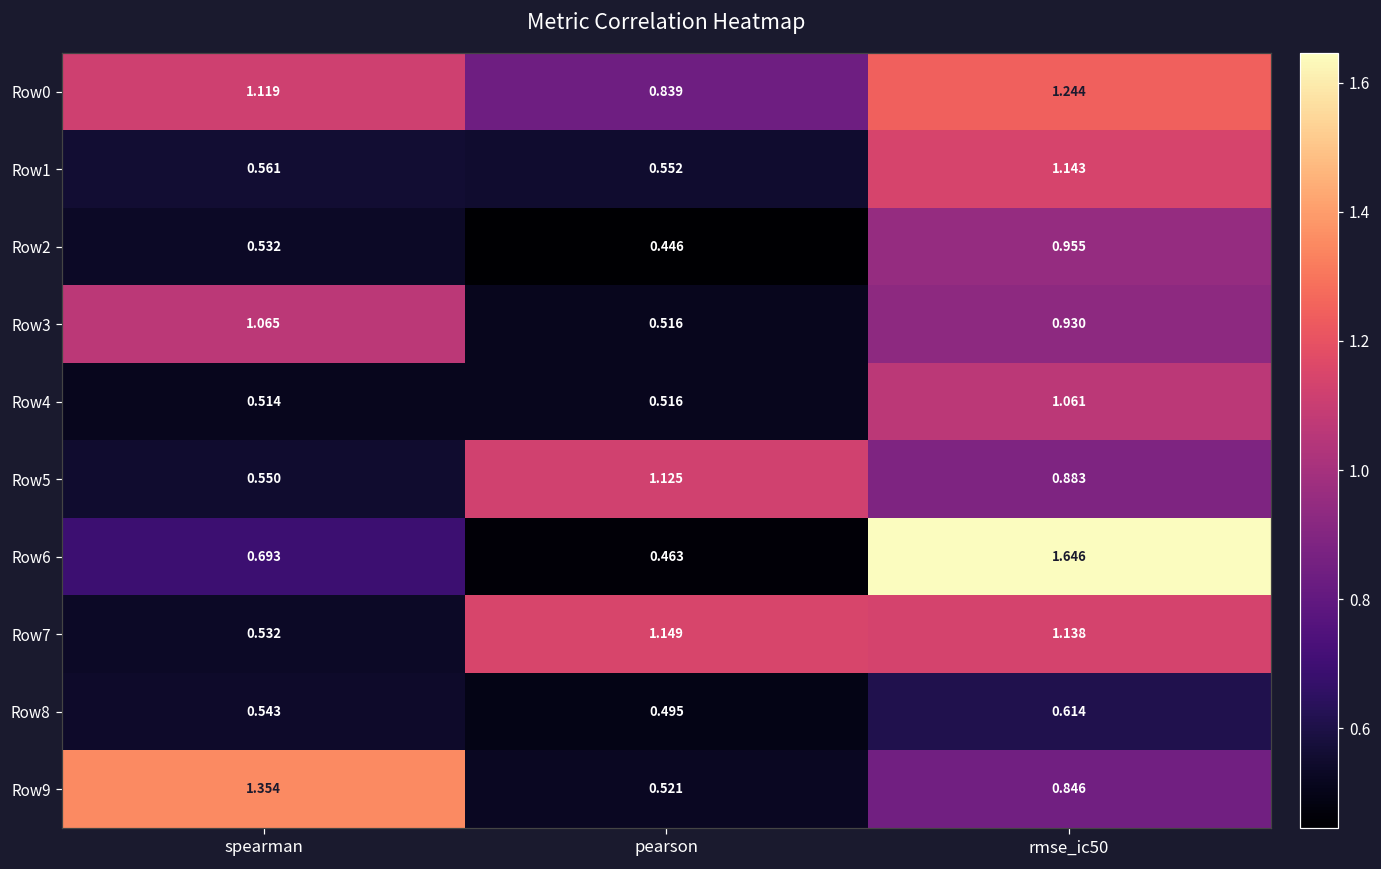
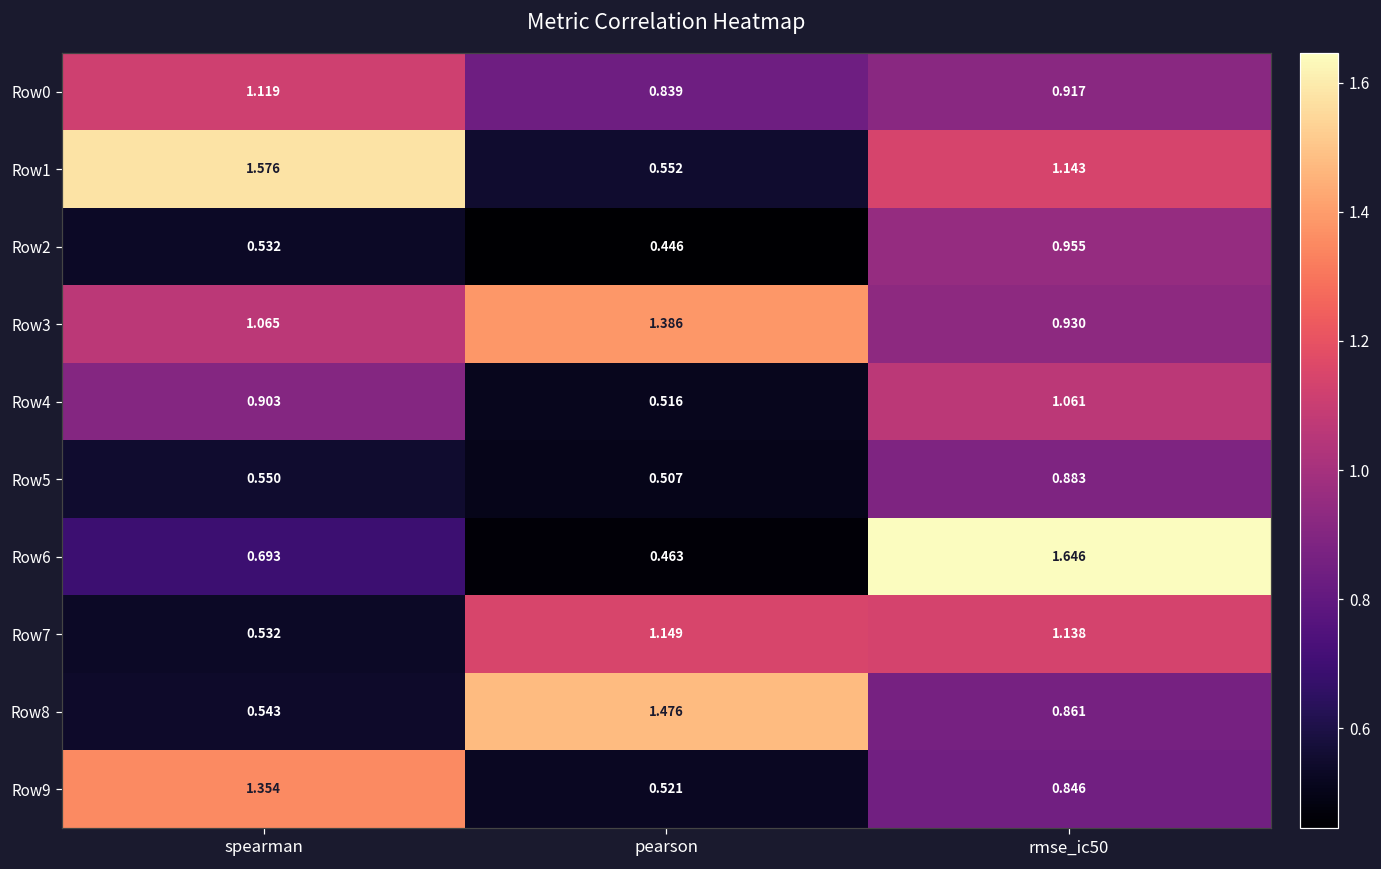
  {
    "Row0": {
      "spearman": 1.119,
      "pearson": 0.839,
-     "rmse_ic50": 1.244
+     "rmse_ic50": 0.917
    },
    "Row1": {
-     "spearman": 0.561,
+     "spearman": 1.576,
      "pearson": 0.552,
      "rmse_ic50": 1.143
    },
    "Row2": {
      "spearman": 0.532,
      "pearson": 0.446,
      "rmse_ic50": 0.955
    },
    "Row3": {
      "spearman": 1.065,
-     "pearson": 0.516,
+     "pearson": 1.386,
      "rmse_ic50": 0.930
    },
    "Row4": {
-     "spearman": 0.514,
+     "spearman": 0.903,
      "pearson": 0.516,
      "rmse_ic50": 1.061
    },
    "Row5": {
      "spearman": 0.550,
-     "pearson": 1.125,
+     "pearson": 0.507,
      "rmse_ic50": 0.883
    },
    "Row6": {
      "spearman": 0.693,
      "pearson": 0.463,
      "rmse_ic50": 1.646
    },
    "Row7": {
      "spearman": 0.532,
      "pearson": 1.149,
      "rmse_ic50": 1.138
    },
    "Row8": {
      "spearman": 0.543,
-     "pearson": 0.495,
-     "rmse_ic50": 0.614
+     "pearson": 1.476,
+     "rmse_ic50": 0.861
    },
    "Row9": {
      "spearman": 1.354,
      "pearson": 0.521,
      "rmse_ic50": 0.846
    }
  }
